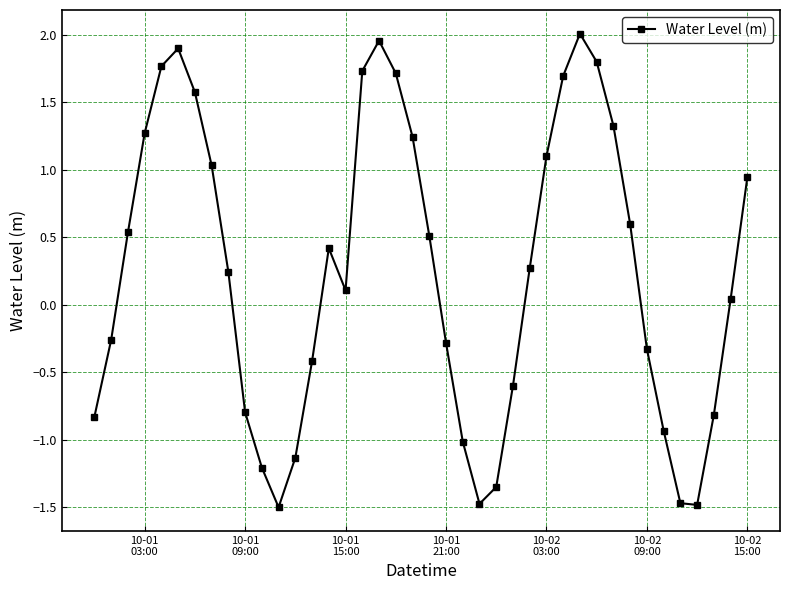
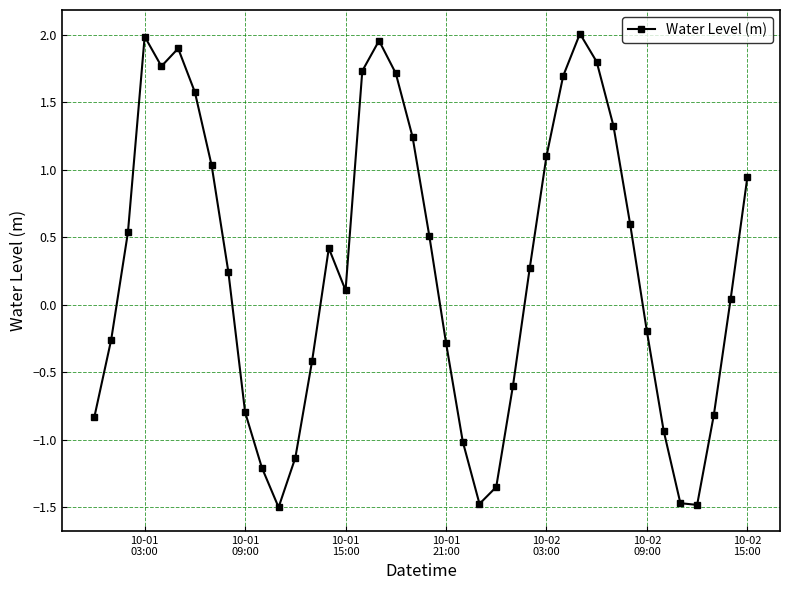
  {
-   "10-01 03:00": 1.27,
+   "10-01 03:00": 1.99,
    "10-01 09:00": -0.80,
    "10-01 15:00": 0.11,
    "10-01 21:00": -0.28,
    "10-02 03:00": 1.10,
-   "10-02 09:00": -0.33,
+   "10-02 09:00": -0.20,
    "10-02 15:00": 0.94
  }
